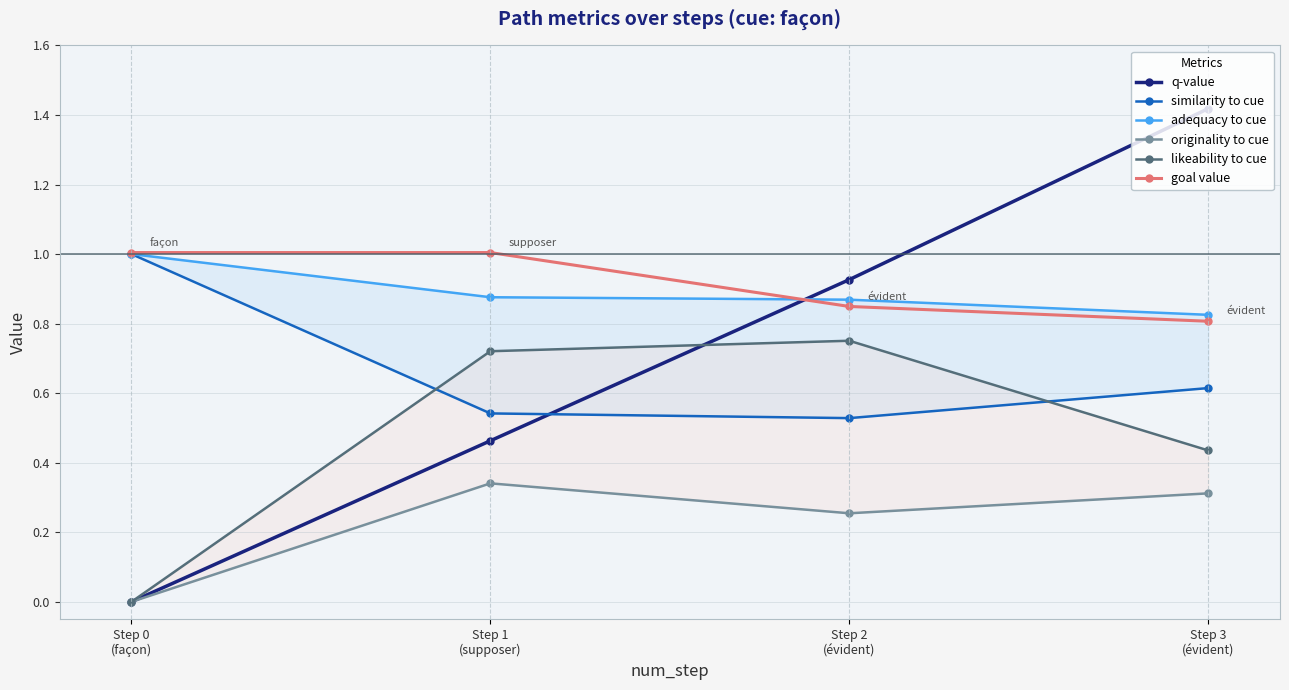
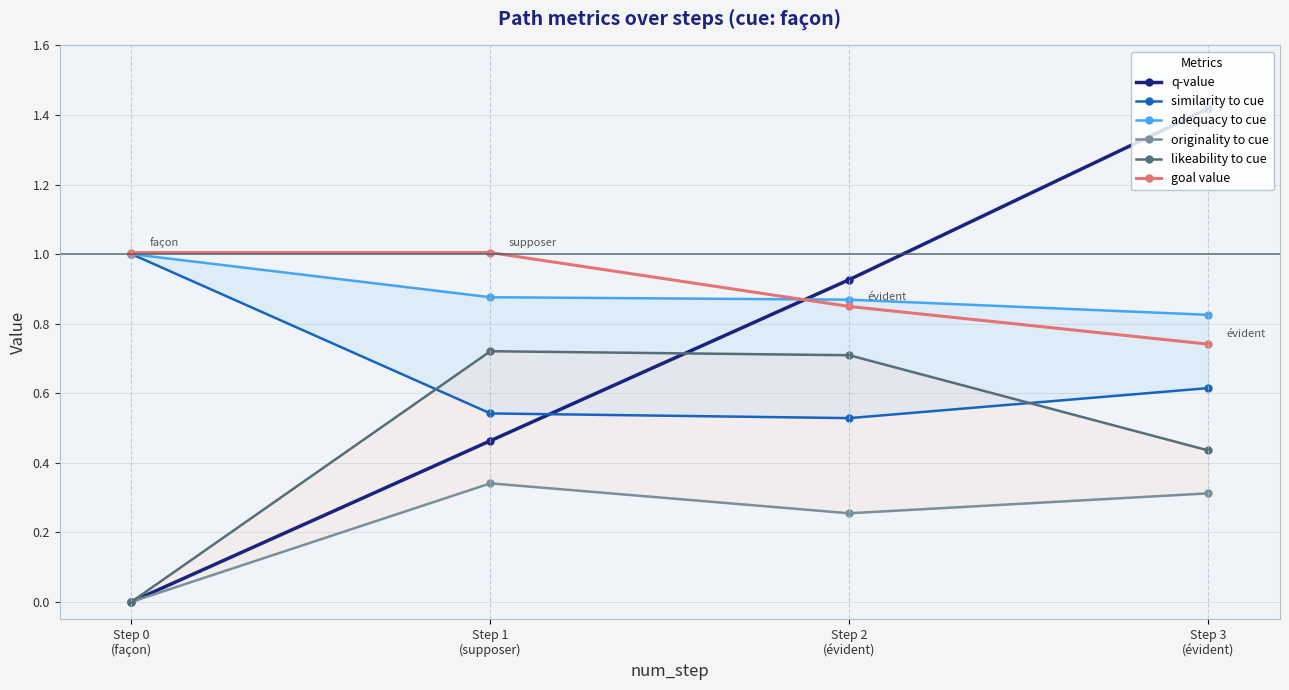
  {
    "q-value": {
      "Step 1 (supposer)": 0.46,
      "Step 2 (évident)": 0.93
    },
    "similarity to cue": {
      "Step 1 (supposer)": 0.54,
      "Step 2 (évident)": 0.53,
      "Step 3 (évident)": 0.61
    },
    "adequacy to cue": {
      "Step 1 (supposer)": 0.88,
      "Step 2 (évident)": 0.87,
      "Step 3 (évident)": 0.83
    },
    "originality to cue": {
      "Step 1 (supposer)": 0.34,
      "Step 2 (évident)": 0.25,
      "Step 3 (évident)": 0.31
    },
    "likeability to cue": {
      "Step 1 (supposer)": 0.72,
-     "Step 2 (évident)": 0.75,
+     "Step 2 (évident)": 0.71,
      "Step 3 (évident)": 0.44
    },
    "goal value": {
      "Step 1 (supposer)": 1.00,
      "Step 2 (évident)": 0.85,
-     "Step 3 (évident)": 0.81
+     "Step 3 (évident)": 0.74
    }
  }
